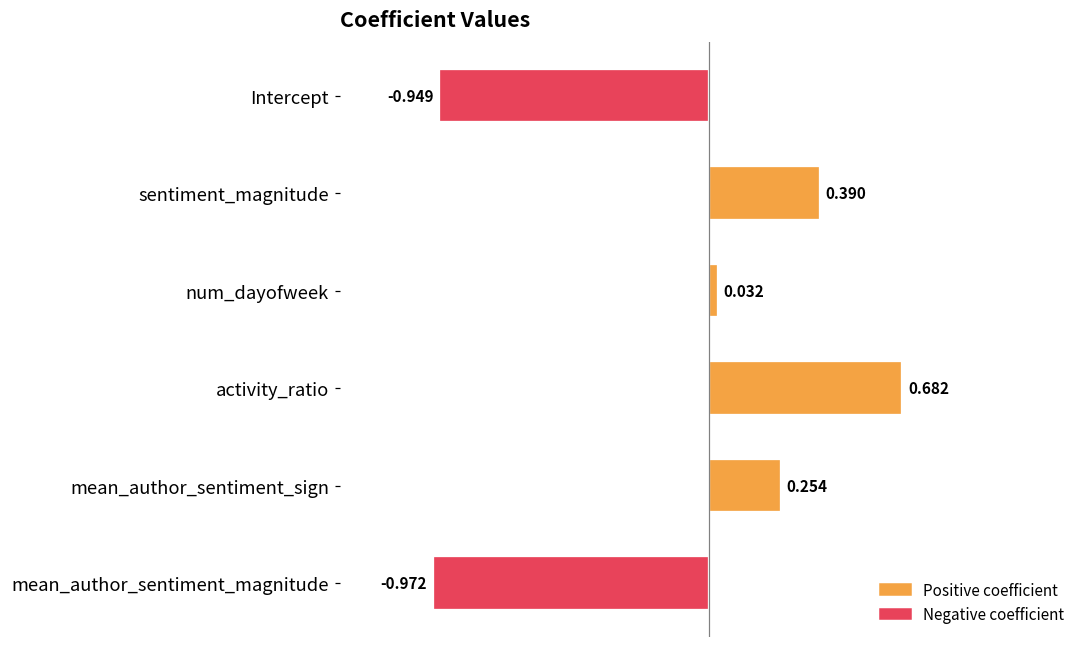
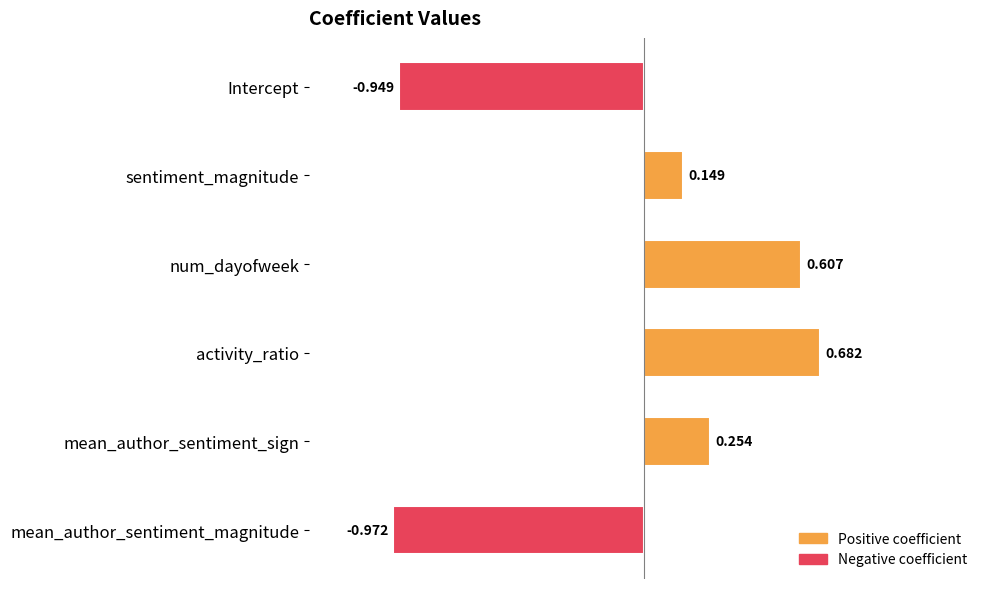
  {
    "Intercept": -0.949,
-   "sentiment_magnitude": 0.390,
-   "num_dayofweek": 0.032,
+   "sentiment_magnitude": 0.149,
+   "num_dayofweek": 0.607,
    "activity_ratio": 0.682,
    "mean_author_sentiment_sign": 0.254,
    "mean_author_sentiment_magnitude": -0.972
  }
